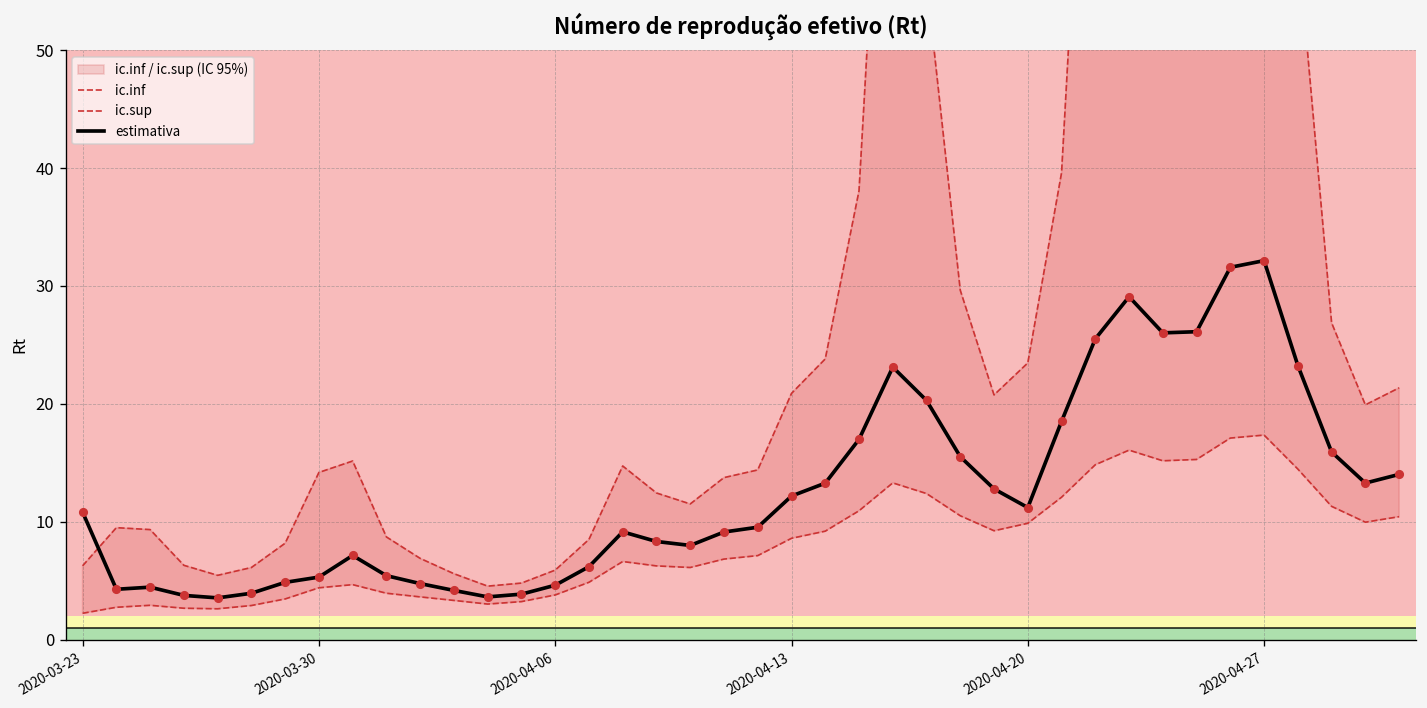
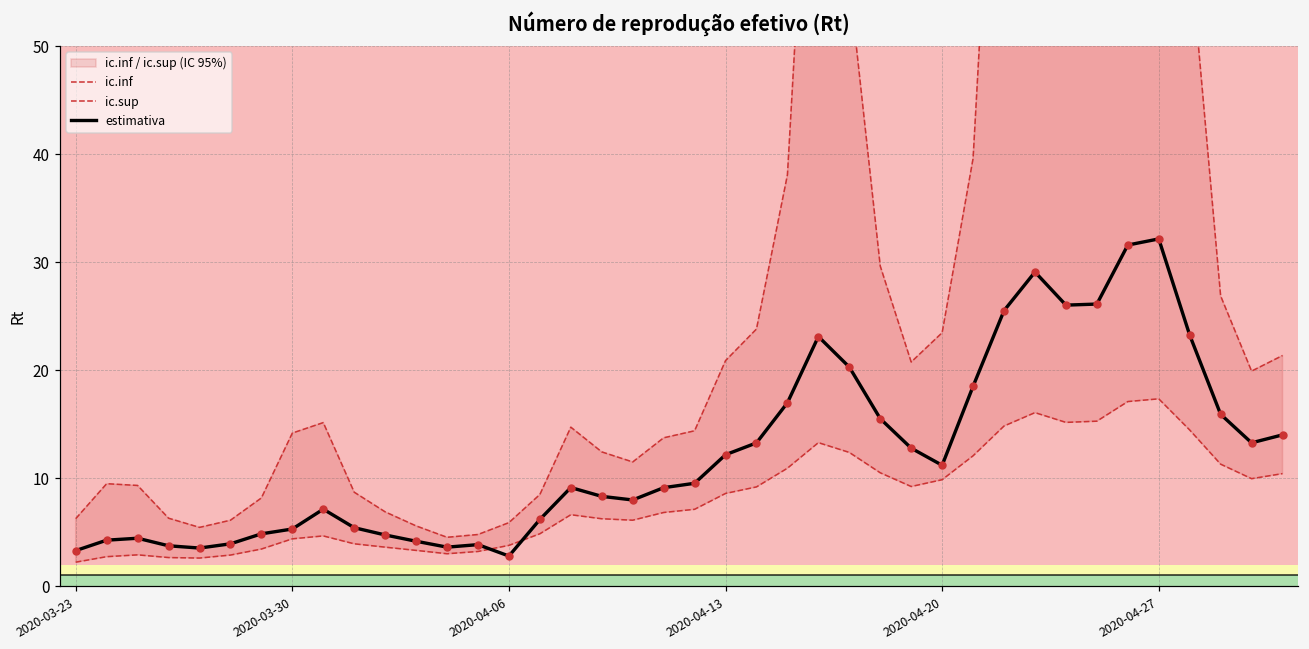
  {
    "estimativa": {
-     "2020-03-23": 11,
+     "2020-03-23": 3,
      "2020-03-30": 5,
-     "2020-04-06": 5,
+     "2020-04-06": 3,
      "2020-04-13": 12,
      "2020-04-20": 11,
      "2020-04-27": 32
    }
  }
